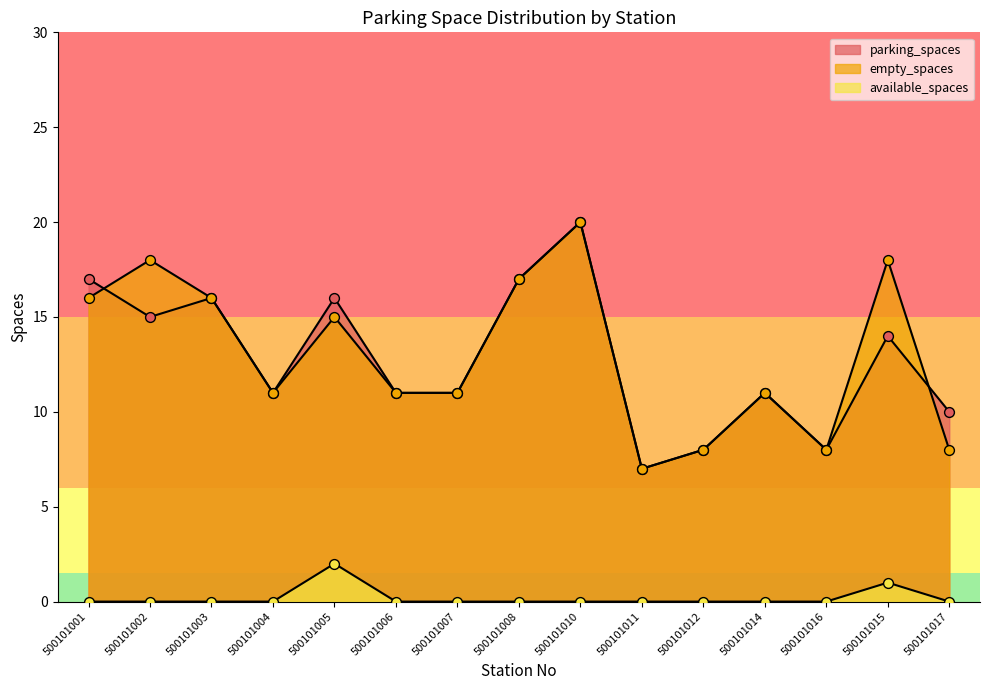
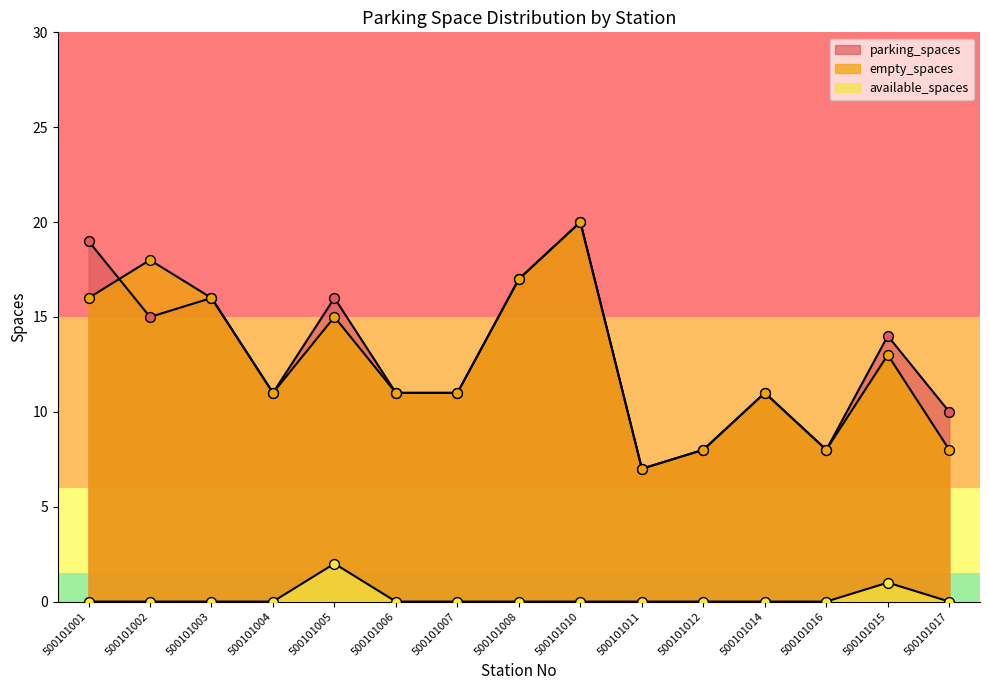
  {
    "parking_spaces": {
-     "500101001": 17,
+     "500101001": 19,
      "500101002": 15,
      "500101005": 16,
      "500101015": 14,
      "500101017": 10
    },
    "empty_spaces": {
      "500101001": 16,
      "500101002": 18,
      "500101005": 15,
-     "500101015": 18,
+     "500101015": 13,
      "500101017": 8
    },
    "available_spaces": {
      "500101001": 0,
      "500101002": 0,
      "500101003": 0,
      "500101004": 0,
      "500101005": 2,
      "500101006": 0,
      "500101007": 0,
      "500101008": 0,
      "500101010": 0,
      "500101011": 0,
      "500101012": 0,
      "500101014": 0,
      "500101016": 0,
      "500101015": 1,
      "500101017": 0
    }
  }
